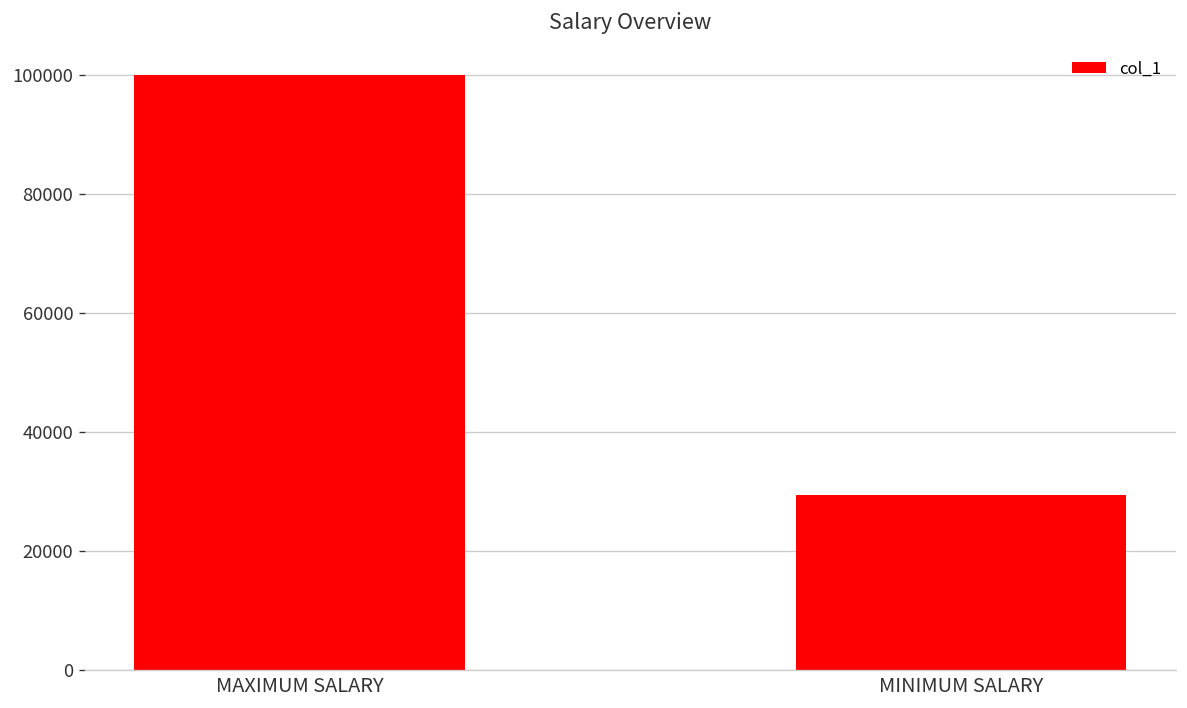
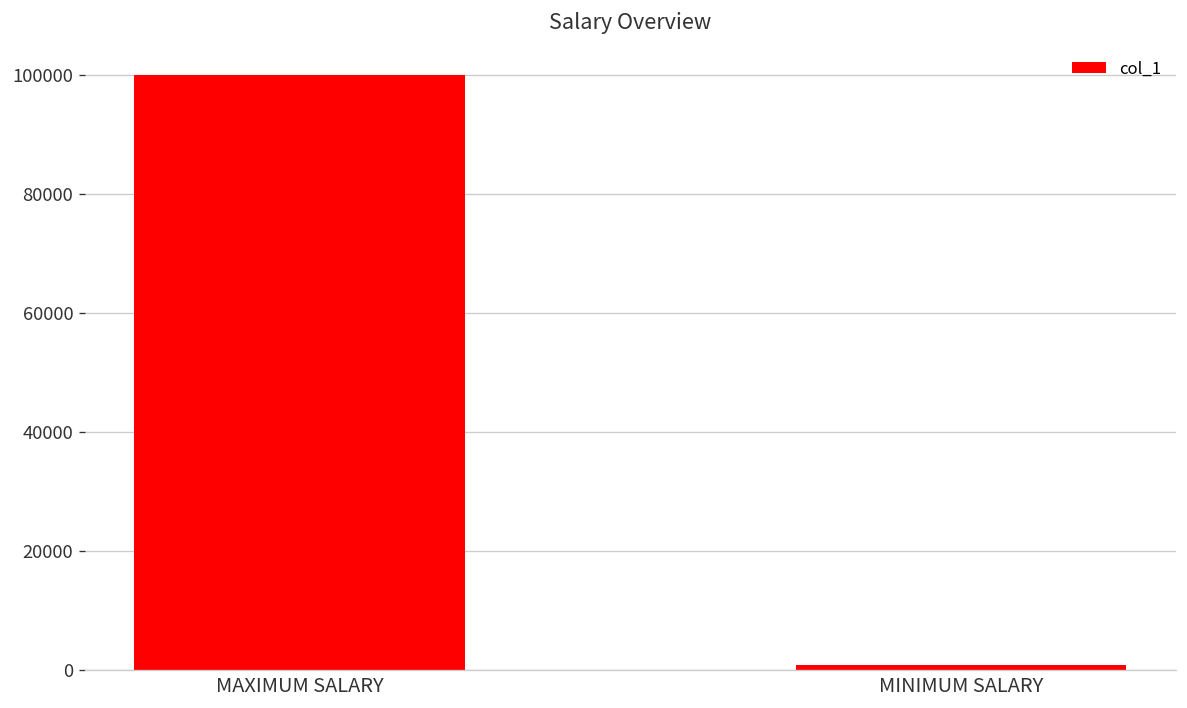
  {
    "MAXIMUM SALARY": 100000,
-   "MINIMUM SALARY": 29000
+   "MINIMUM SALARY": 1000
  }
